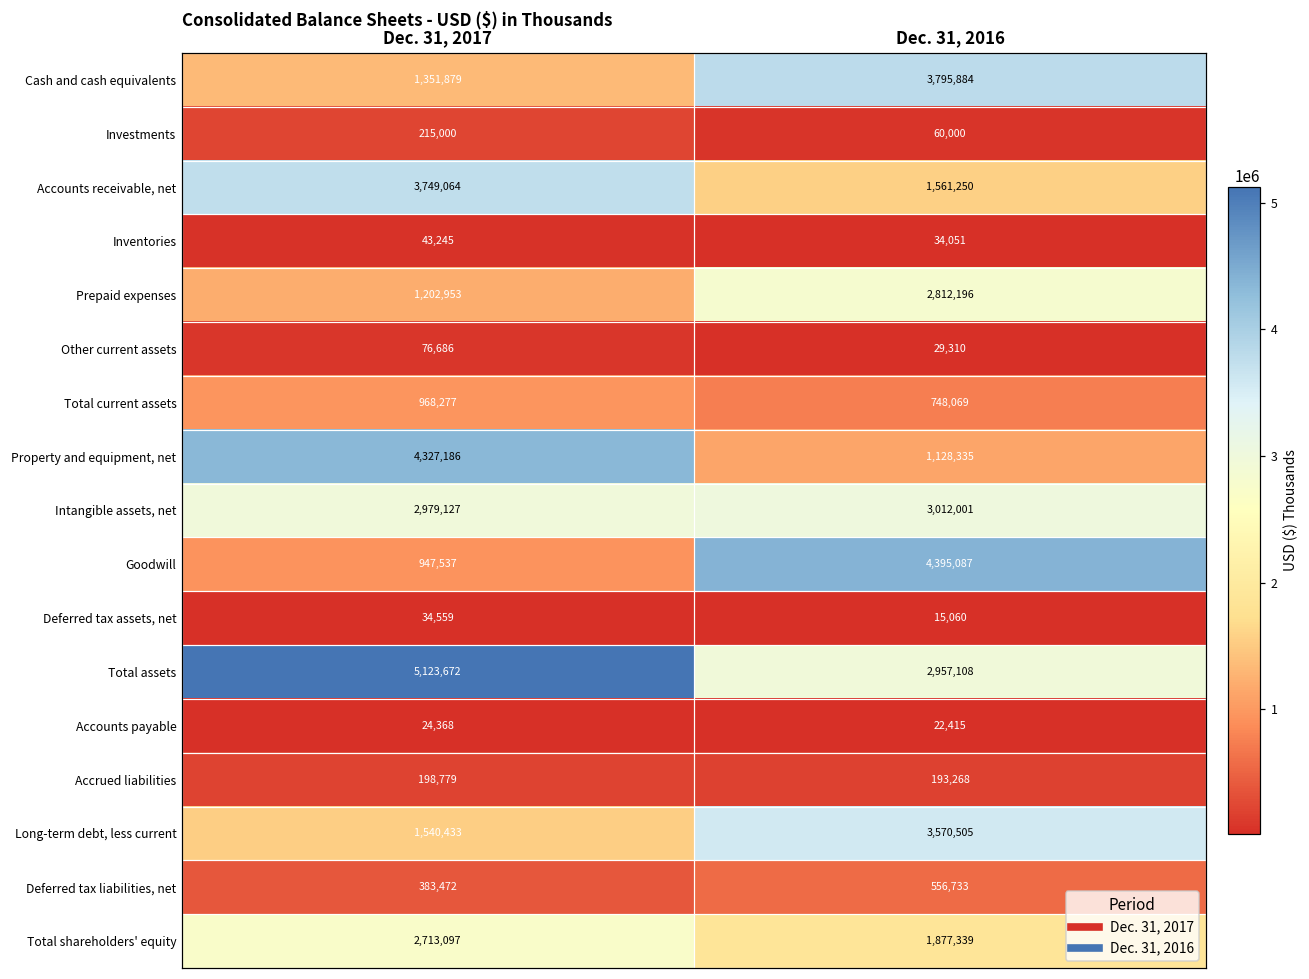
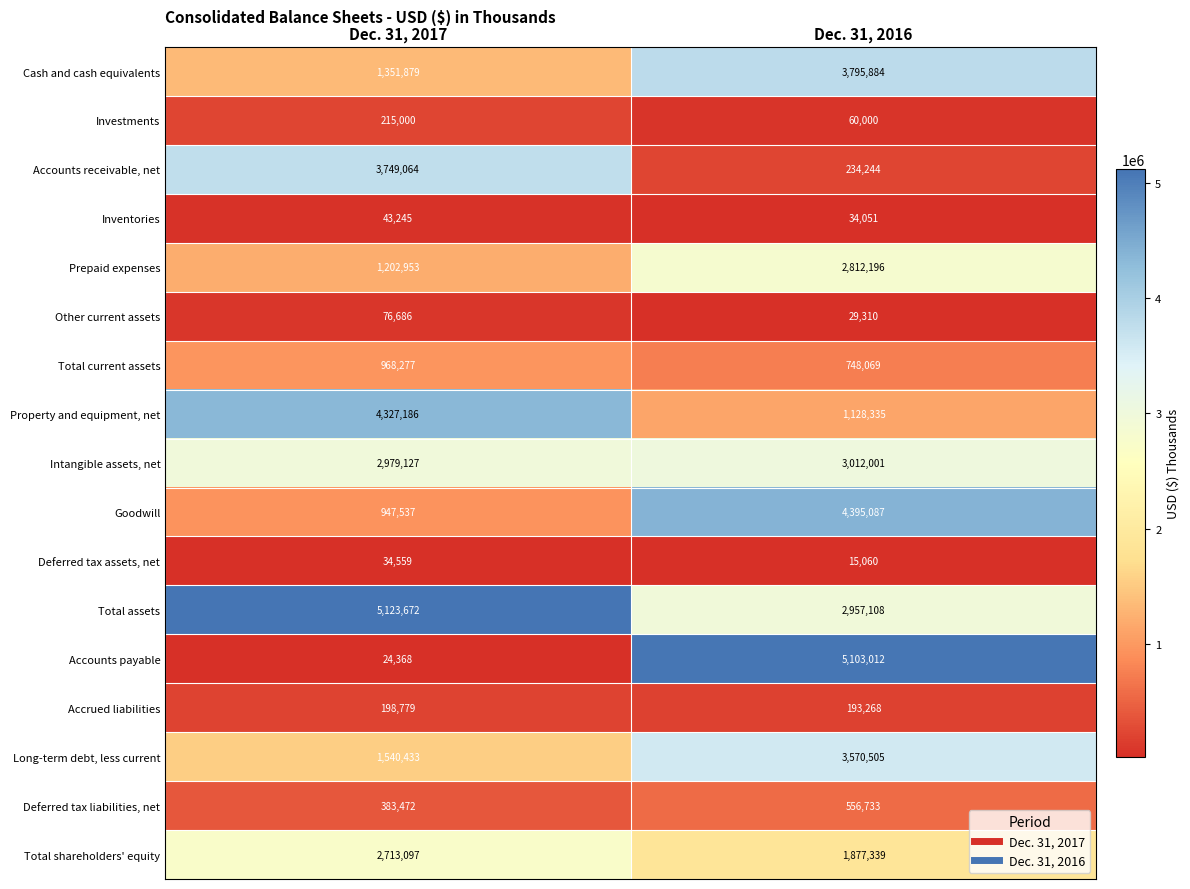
  {
    "Cash and cash equivalents": {
      "Dec. 31, 2017": "1,351,879",
      "Dec. 31, 2016": "3,795,884"
    },
    "Investments": {
      "Dec. 31, 2017": "215,000",
      "Dec. 31, 2016": "60,000"
    },
    "Accounts receivable, net": {
      "Dec. 31, 2017": "3,749,064",
-     "Dec. 31, 2016": "1,561,250"
+     "Dec. 31, 2016": "234,244"
    },
    "Inventories": {
      "Dec. 31, 2017": "43,245",
      "Dec. 31, 2016": "34,051"
    },
    "Prepaid expenses": {
      "Dec. 31, 2017": "1,202,953",
      "Dec. 31, 2016": "2,812,196"
    },
    "Other current assets": {
      "Dec. 31, 2017": "76,686",
      "Dec. 31, 2016": "29,310"
    },
    "Total current assets": {
      "Dec. 31, 2017": "968,277",
      "Dec. 31, 2016": "748,069"
    },
    "Property and equipment, net": {
      "Dec. 31, 2017": "4,327,186",
      "Dec. 31, 2016": "1,128,335"
    },
    "Intangible assets, net": {
      "Dec. 31, 2017": "2,979,127",
      "Dec. 31, 2016": "3,012,001"
    },
    "Goodwill": {
      "Dec. 31, 2017": "947,537",
      "Dec. 31, 2016": "4,395,087"
    },
    "Deferred tax assets, net": {
      "Dec. 31, 2017": "34,559",
      "Dec. 31, 2016": "15,060"
    },
    "Total assets": {
      "Dec. 31, 2017": "5,123,672",
      "Dec. 31, 2016": "2,957,108"
    },
    "Accounts payable": {
      "Dec. 31, 2017": "24,368",
-     "Dec. 31, 2016": "22,415"
+     "Dec. 31, 2016": "5,103,012"
    },
    "Accrued liabilities": {
      "Dec. 31, 2017": "198,779",
      "Dec. 31, 2016": "193,268"
    },
    "Long-term debt, less current": {
      "Dec. 31, 2017": "1,540,433",
      "Dec. 31, 2016": "3,570,505"
    },
    "Deferred tax liabilities, net": {
      "Dec. 31, 2017": "383,472",
      "Dec. 31, 2016": "556,733"
    },
    "Total shareholders' equity": {
      "Dec. 31, 2017": "2,713,097",
      "Dec. 31, 2016": "1,877,339"
    }
  }
